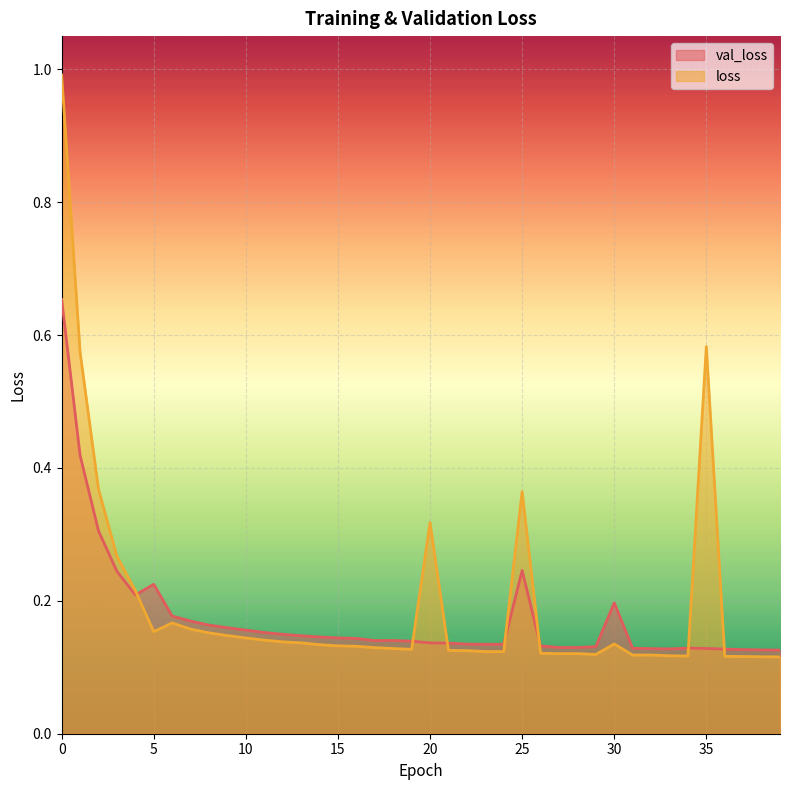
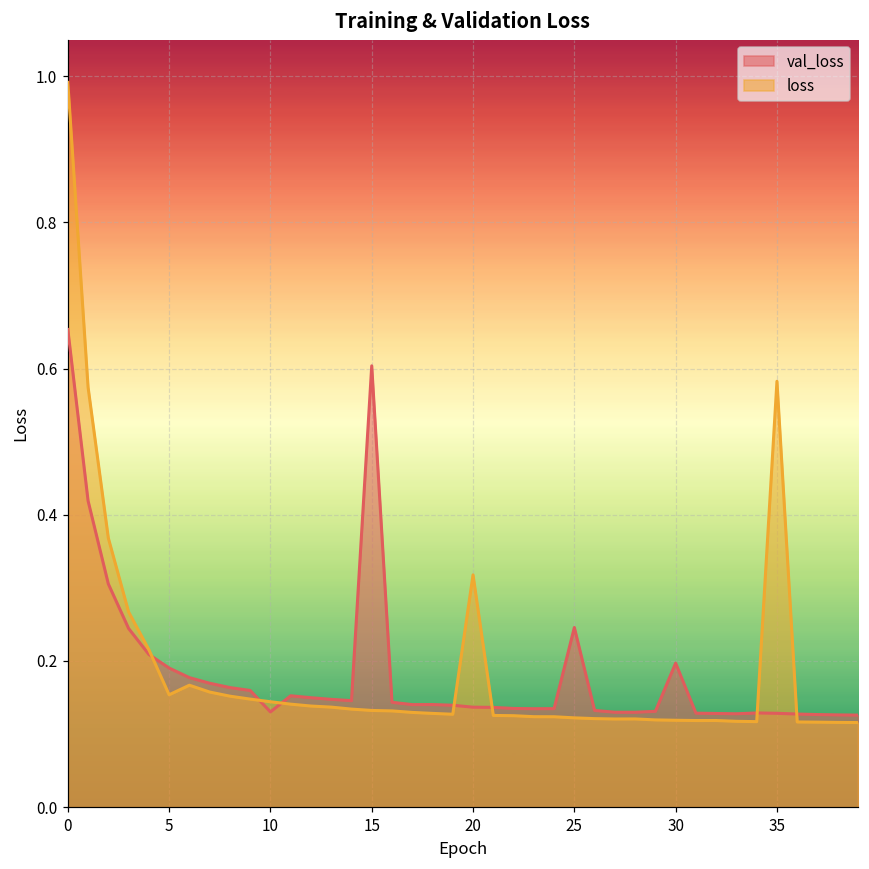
  {
    "val_loss": {
      "0": 0.65,
-     "5": 0.22,
-     "10": 0.16,
-     "15": 0.14,
+     "5": 0.19,
+     "10": 0.13,
+     "15": 0.60,
      "20": 0.14,
      "25": 0.25,
      "30": 0.20,
      "35": 0.13
    },
    "loss": {
      "0": 0.99,
      "5": 0.15,
      "10": 0.14,
      "15": 0.13,
      "20": 0.32,
-     "25": 0.36,
-     "30": 0.14,
+     "25": 0.12,
+     "30": 0.12,
      "35": 0.58
    }
  }
